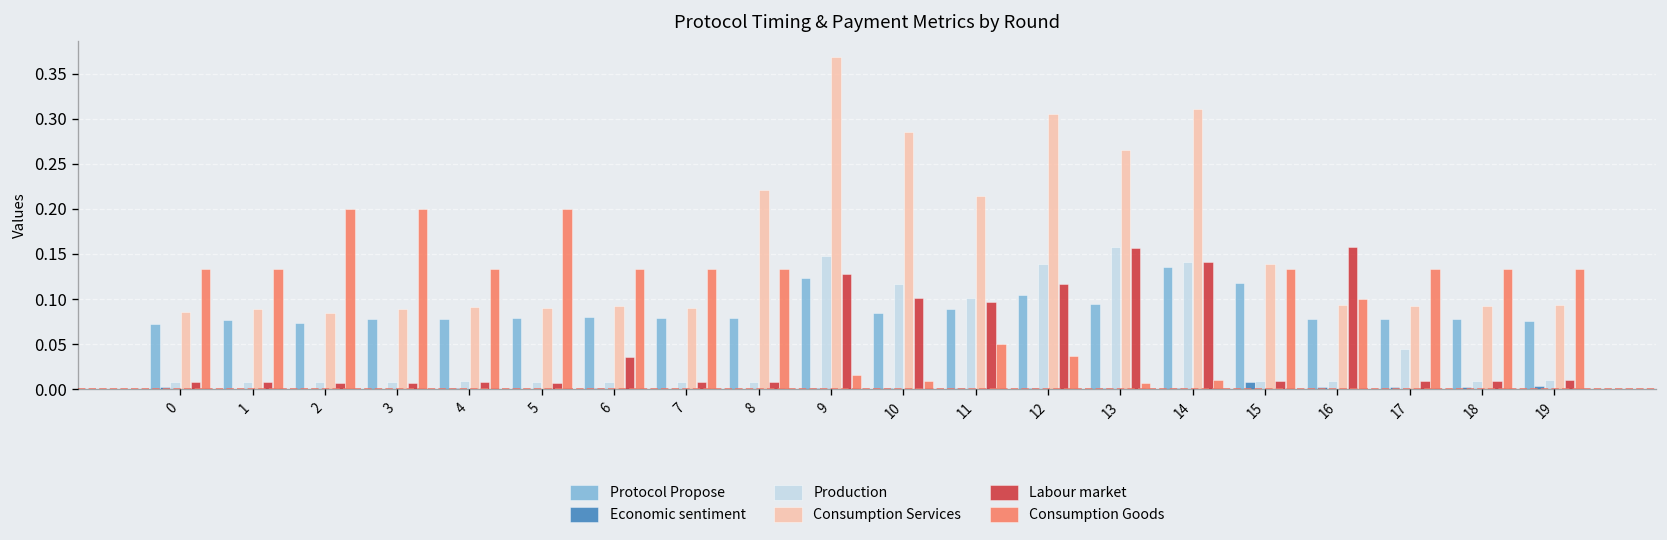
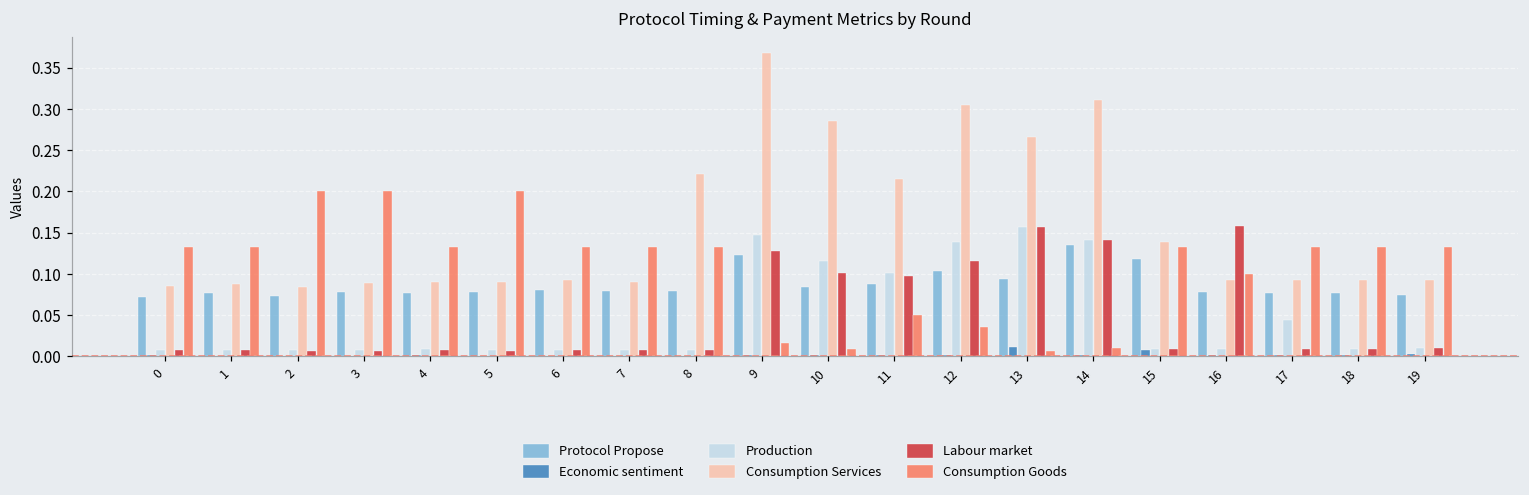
  {
    "Protocol Propose": {
      "0": 0.07,
      "1": 0.08,
      "2": 0.07,
      "3": 0.08,
      "4": 0.08,
      "5": 0.08,
      "6": 0.08,
      "7": 0.08,
      "8": 0.08,
      "9": 0.12,
      "10": 0.08,
      "11": 0.09,
      "12": 0.10,
      "13": 0.09,
      "14": 0.14,
      "15": 0.12,
      "16": 0.08,
      "17": 0.08,
      "18": 0.08,
      "19": 0.08
    },
    "Economic sentiment": {
-     "13": 0.00,
+     "13": 0.01,
      "15": 0.01
    },
    "Production": {
      "0": 0.01,
      "1": 0.01,
      "2": 0.01,
      "3": 0.01,
      "4": 0.01,
      "5": 0.01,
      "6": 0.01,
      "7": 0.01,
      "8": 0.01,
      "9": 0.15,
      "10": 0.12,
      "11": 0.10,
      "12": 0.14,
      "13": 0.16,
      "14": 0.14,
      "15": 0.01,
      "16": 0.01,
      "17": 0.04,
      "18": 0.01,
      "19": 0.01
    },
    "Consumption Services": {
      "0": 0.09,
      "1": 0.09,
      "2": 0.08,
      "3": 0.09,
      "4": 0.09,
      "5": 0.09,
      "6": 0.09,
      "7": 0.09,
      "8": 0.22,
      "9": 0.37,
      "10": 0.29,
      "11": 0.21,
      "12": 0.30,
      "13": 0.27,
      "14": 0.31,
      "15": 0.14,
      "16": 0.09,
      "17": 0.09,
      "18": 0.09,
      "19": 0.09
    },
    "Labour market": {
      "0": 0.01,
      "1": 0.01,
      "2": 0.01,
      "3": 0.01,
      "4": 0.01,
      "5": 0.01,
-     "6": 0.04,
+     "6": 0.01,
      "7": 0.01,
      "8": 0.01,
      "9": 0.13,
      "10": 0.10,
      "11": 0.10,
      "12": 0.12,
      "13": 0.16,
      "14": 0.14,
      "15": 0.01,
      "16": 0.16,
      "17": 0.01,
      "18": 0.01,
      "19": 0.01
    },
    "Consumption Goods": {
      "0": 0.13,
      "1": 0.13,
      "2": 0.20,
      "3": 0.20,
      "4": 0.13,
      "5": 0.20,
      "6": 0.13,
      "7": 0.13,
      "8": 0.13,
      "9": 0.02,
      "10": 0.01,
      "11": 0.05,
      "12": 0.04,
      "13": 0.01,
      "14": 0.01,
      "15": 0.13,
      "16": 0.10,
      "17": 0.13,
      "18": 0.13,
      "19": 0.13
    }
  }
